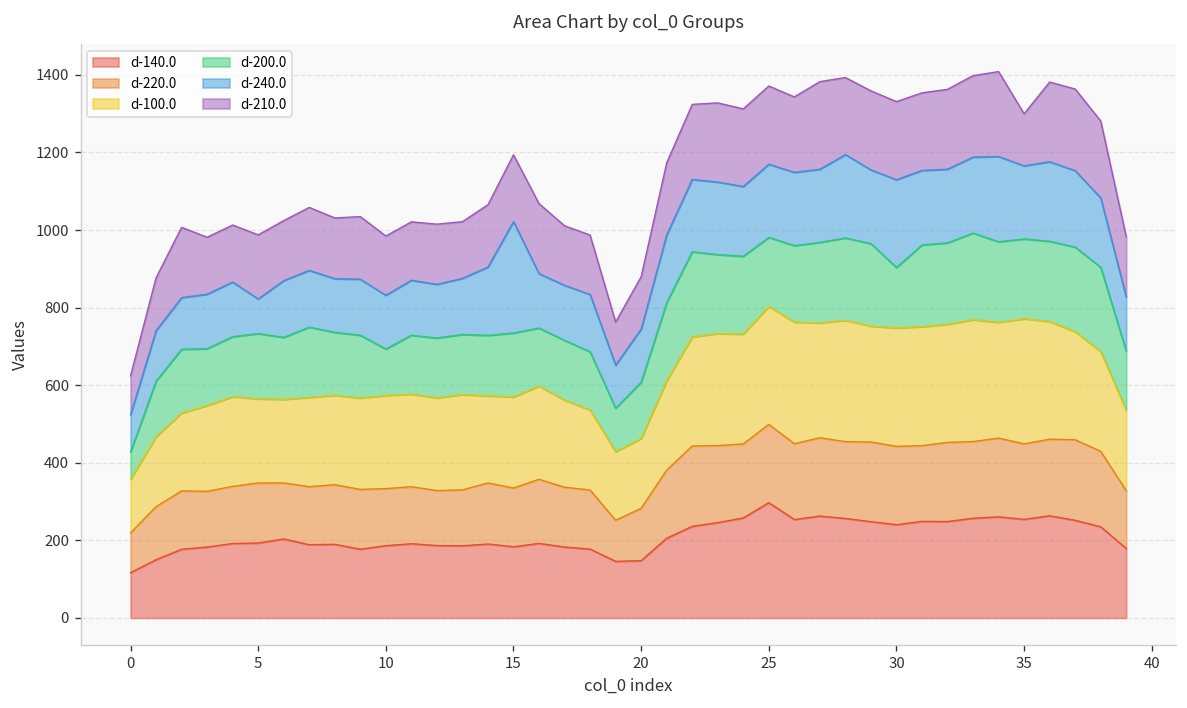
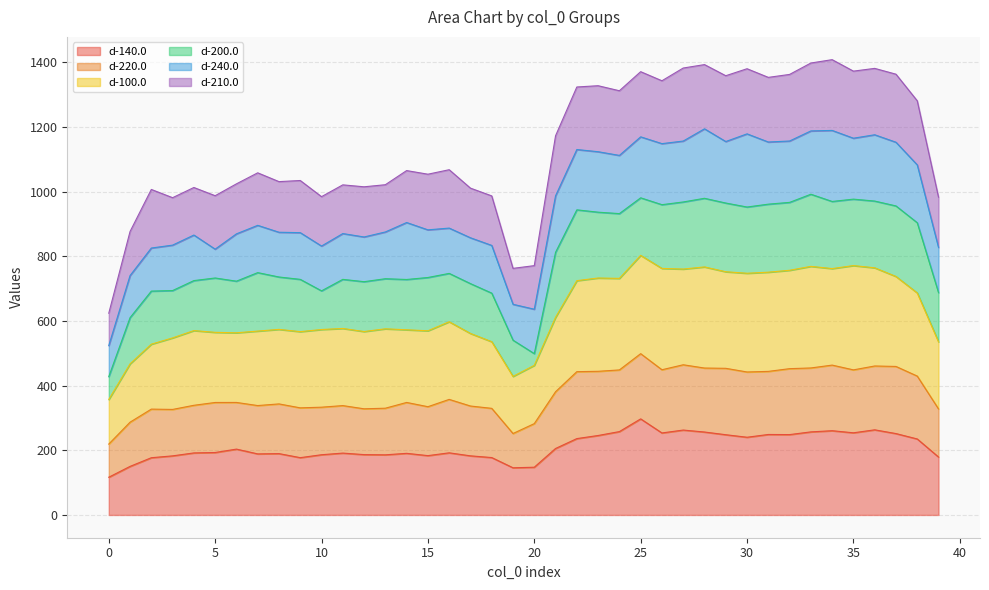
  {
    "d-200.0": {
      "0": 70,
      "5": 170,
      "10": 120,
      "15": 160,
-     "20": 140,
+     "20": 40,
      "25": 180,
-     "30": 160,
+     "30": 200,
      "35": 210
    },
    "d-240.0": {
      "0": 100,
      "5": 90,
      "10": 140,
-     "15": 290,
+     "15": 150,
      "20": 140,
      "25": 190,
      "30": 230,
      "35": 190
    },
    "d-210.0": {
      "0": 100,
      "5": 170,
      "10": 150,
      "15": 170,
      "20": 130,
      "25": 200,
      "30": 200,
-     "35": 130
+     "35": 210
    }
  }
